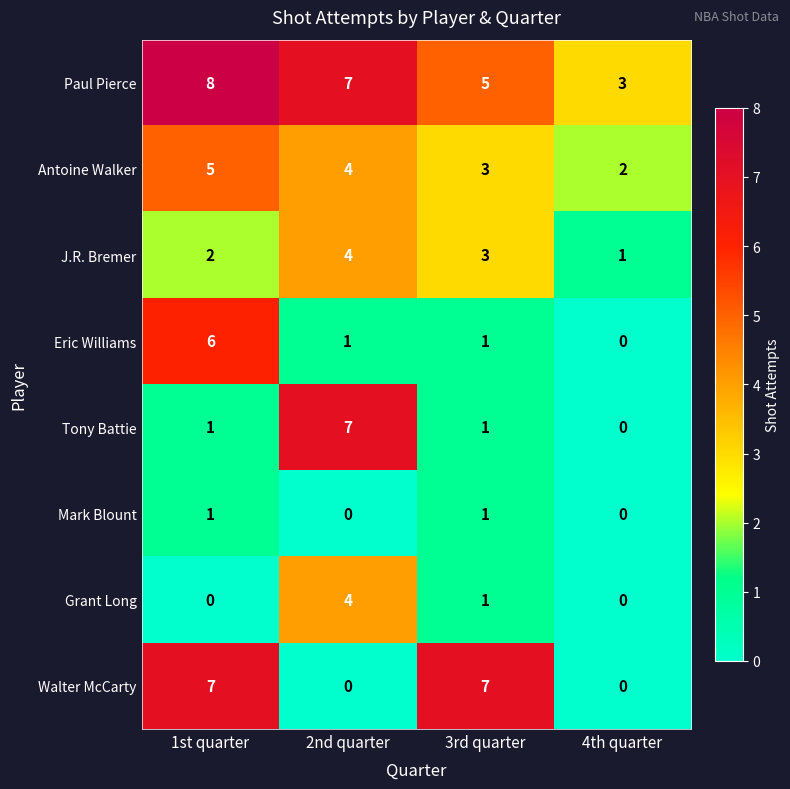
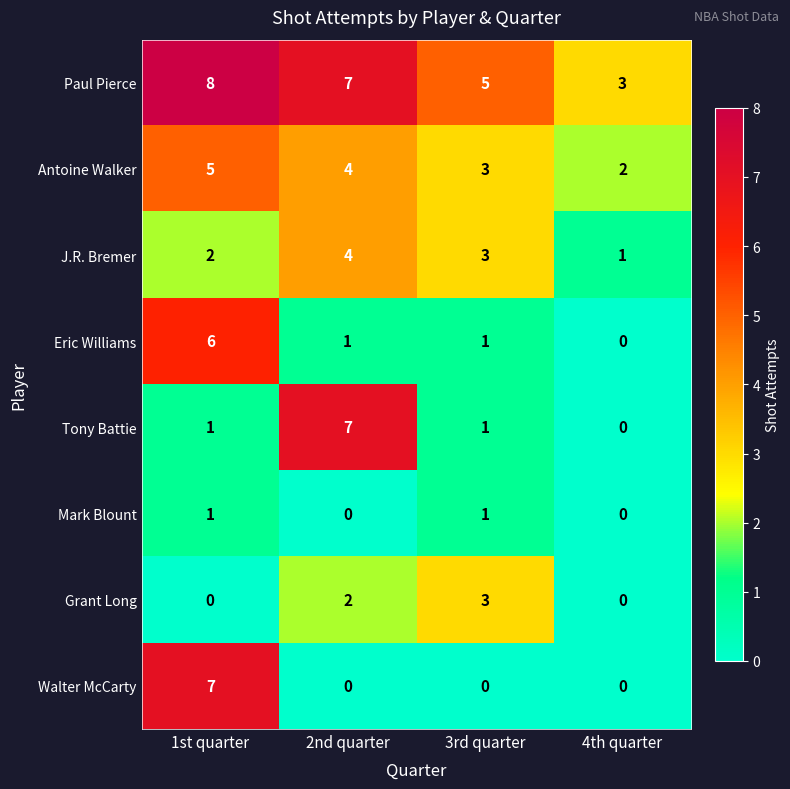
  {
    "Paul Pierce": {
      "1st quarter": 8,
      "2nd quarter": 7,
      "3rd quarter": 5,
      "4th quarter": 3
    },
    "Antoine Walker": {
      "1st quarter": 5,
      "2nd quarter": 4,
      "3rd quarter": 3,
      "4th quarter": 2
    },
    "J.R. Bremer": {
      "1st quarter": 2,
      "2nd quarter": 4,
      "3rd quarter": 3,
      "4th quarter": 1
    },
    "Eric Williams": {
      "1st quarter": 6,
      "2nd quarter": 1,
      "3rd quarter": 1,
      "4th quarter": 0
    },
    "Tony Battie": {
      "1st quarter": 1,
      "2nd quarter": 7,
      "3rd quarter": 1,
      "4th quarter": 0
    },
    "Mark Blount": {
      "1st quarter": 1,
      "2nd quarter": 0,
      "3rd quarter": 1,
      "4th quarter": 0
    },
    "Grant Long": {
      "1st quarter": 0,
-     "2nd quarter": 4,
-     "3rd quarter": 1,
+     "2nd quarter": 2,
+     "3rd quarter": 3,
      "4th quarter": 0
    },
    "Walter McCarty": {
      "1st quarter": 7,
      "2nd quarter": 0,
-     "3rd quarter": 7,
+     "3rd quarter": 0,
      "4th quarter": 0
    }
  }
